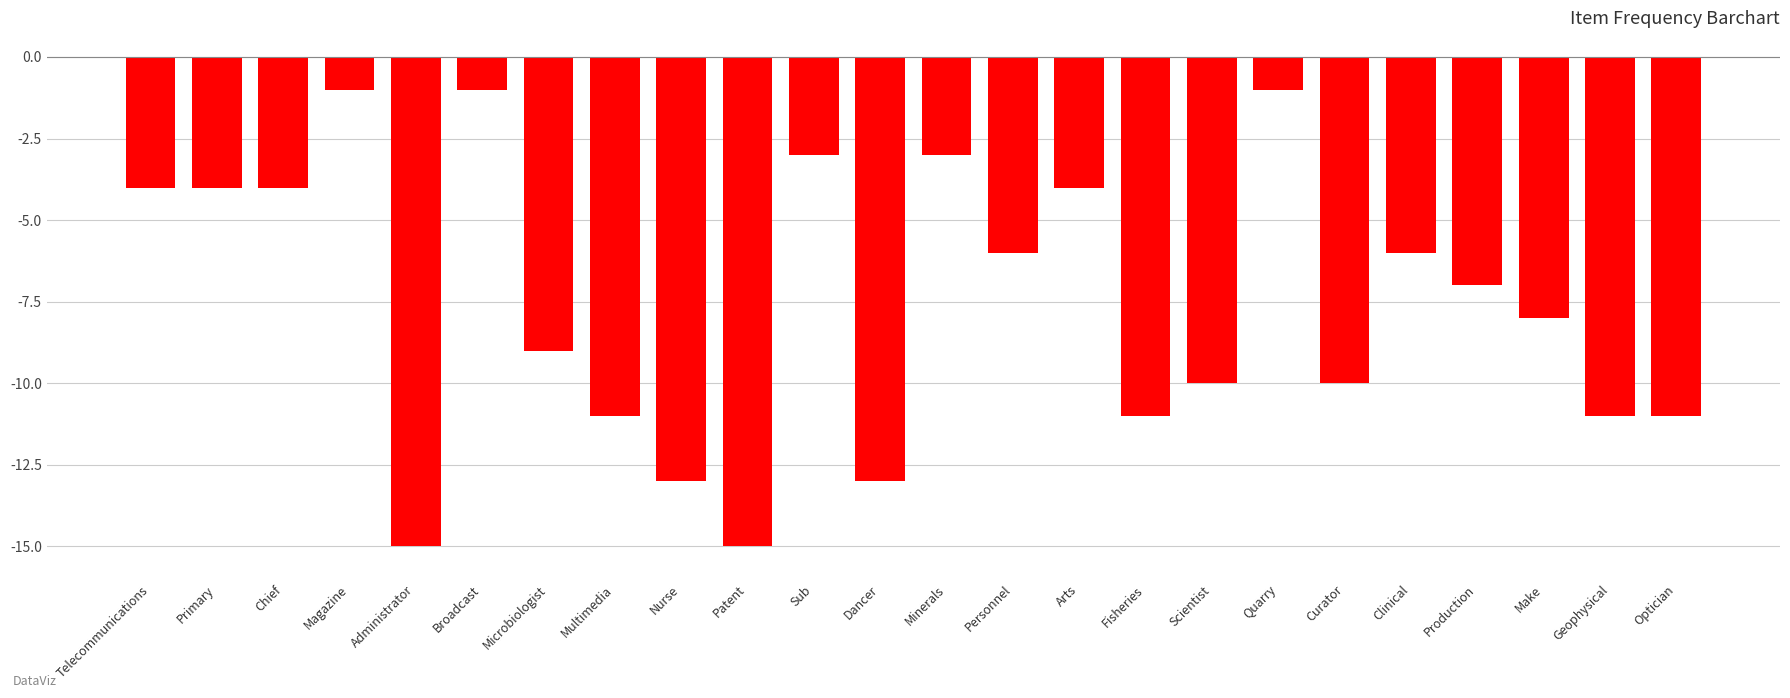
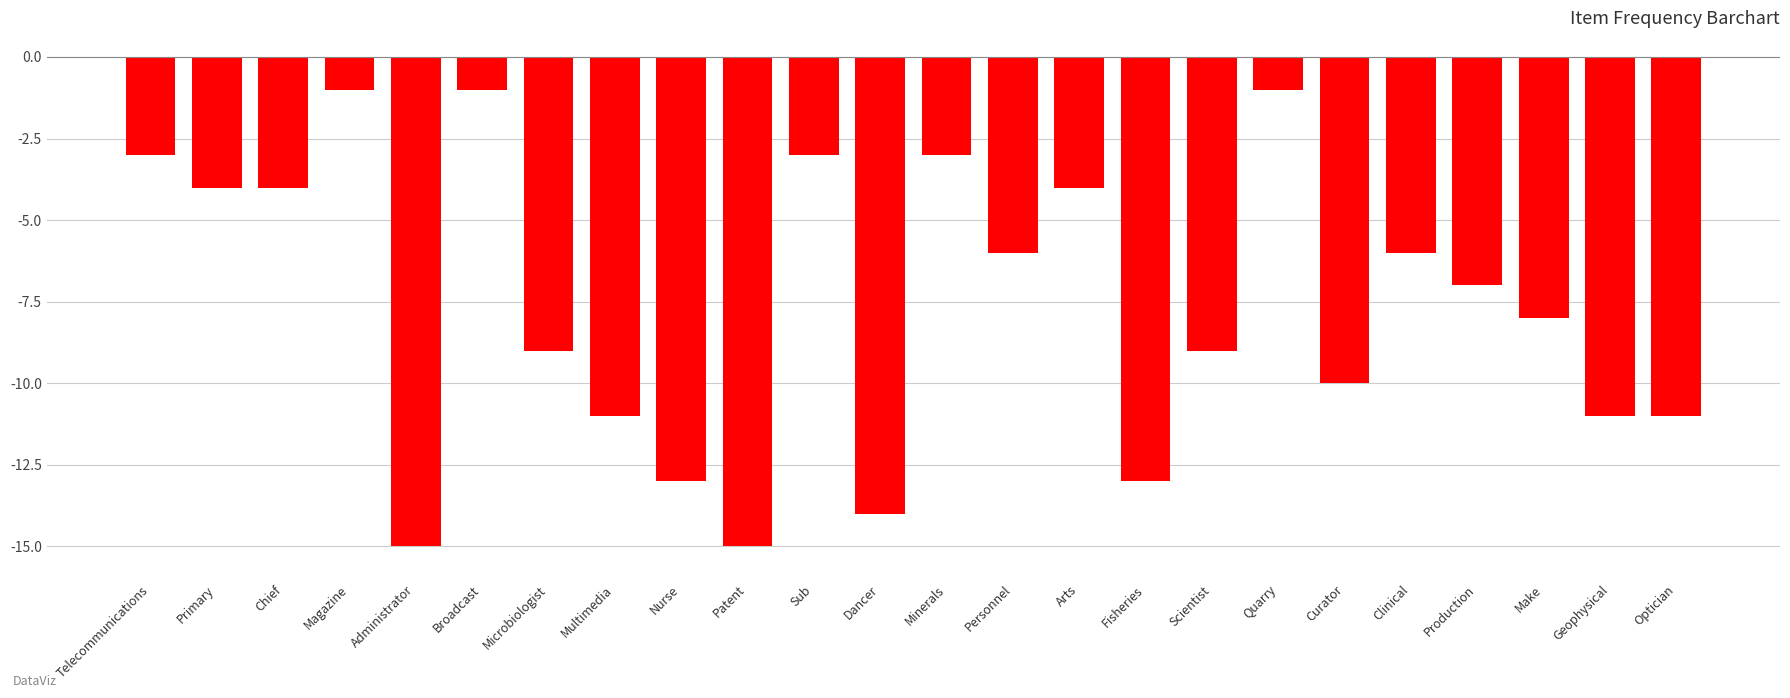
  {
-   "Telecommunications": -4.0,
+   "Telecommunications": -3.0,
    "Primary": -4.0,
    "Chief": -4.0,
    "Magazine": -1.0,
    "Administrator": -15.0,
    "Broadcast": -1.0,
    "Microbiologist": -9.0,
    "Multimedia": -11.0,
    "Nurse": -13.0,
    "Patent": -15.0,
    "Sub": -3.0,
-   "Dancer": -13.0,
+   "Dancer": -14.0,
    "Minerals": -3.0,
    "Personnel": -6.0,
    "Arts": -4.0,
-   "Fisheries": -11.0,
-   "Scientist": -10.0,
+   "Fisheries": -13.0,
+   "Scientist": -9.0,
    "Quarry": -1.0,
    "Curator": -10.0,
    "Clinical": -6.0,
    "Production": -7.0,
    "Make": -8.0,
    "Geophysical": -11.0,
    "Optician": -11.0
  }
